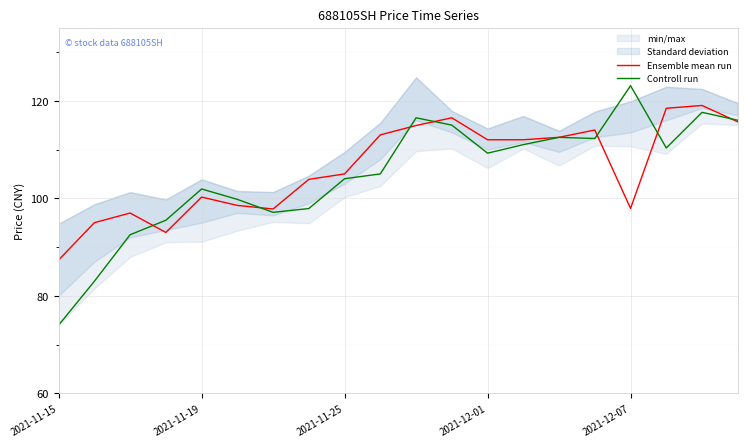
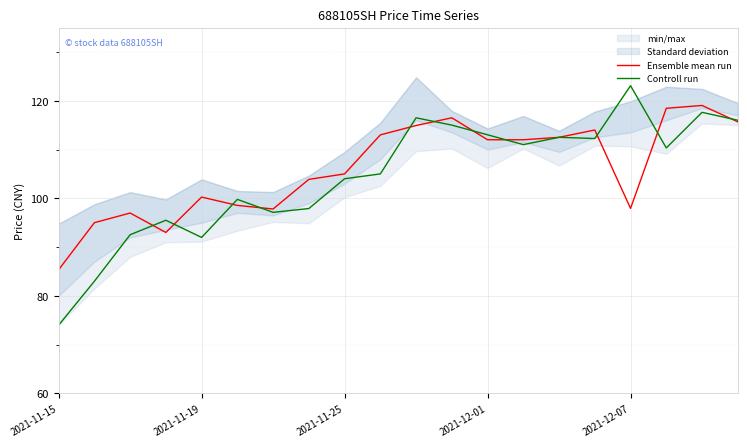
  {
    "Ensemble mean run": {
-     "2021-11-15": 87,
+     "2021-11-15": 85,
      "2021-11-19": 100,
      "2021-11-25": 105,
      "2021-12-01": 112,
      "2021-12-07": 98
    },
    "Controll run": {
      "2021-11-15": 74,
-     "2021-11-19": 102,
+     "2021-11-19": 92,
      "2021-11-25": 104,
-     "2021-12-01": 109,
+     "2021-12-01": 113,
      "2021-12-07": 123
    }
  }
